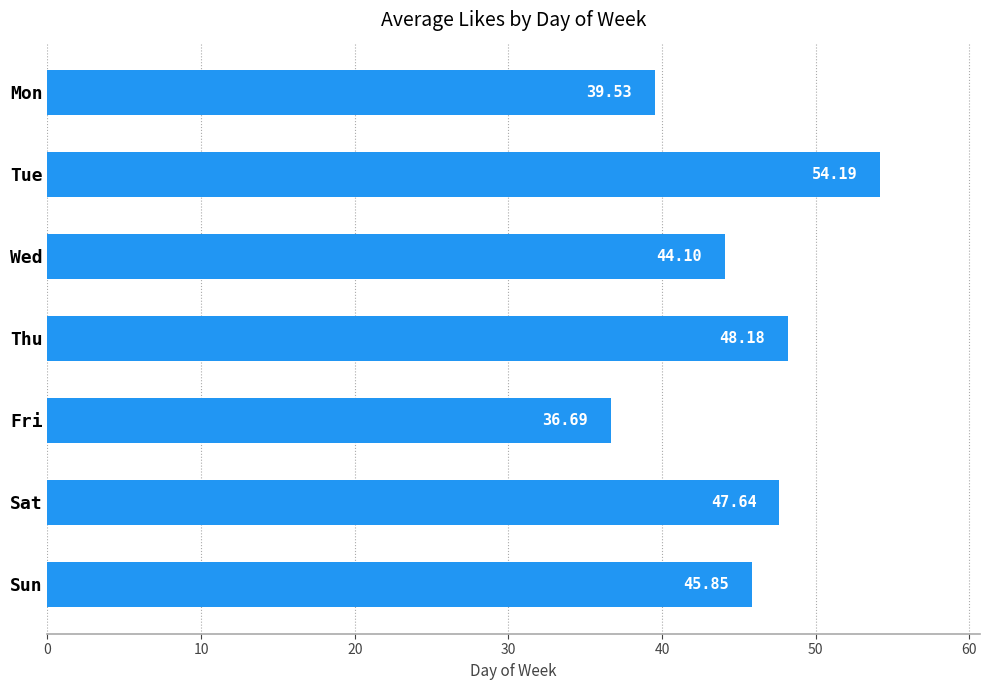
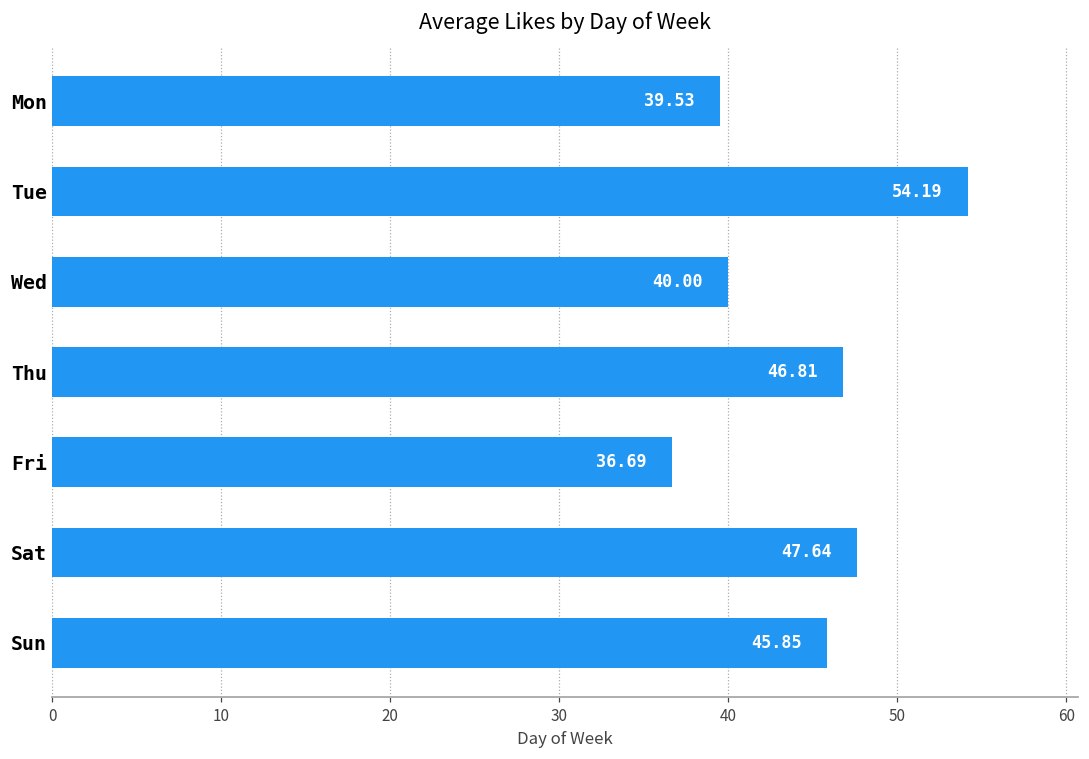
  {
    "Mon": 39.53,
    "Tue": 54.19,
-   "Wed": 44.10,
-   "Thu": 48.18,
+   "Wed": 40.00,
+   "Thu": 46.81,
    "Fri": 36.69,
    "Sat": 47.64,
    "Sun": 45.85
  }
